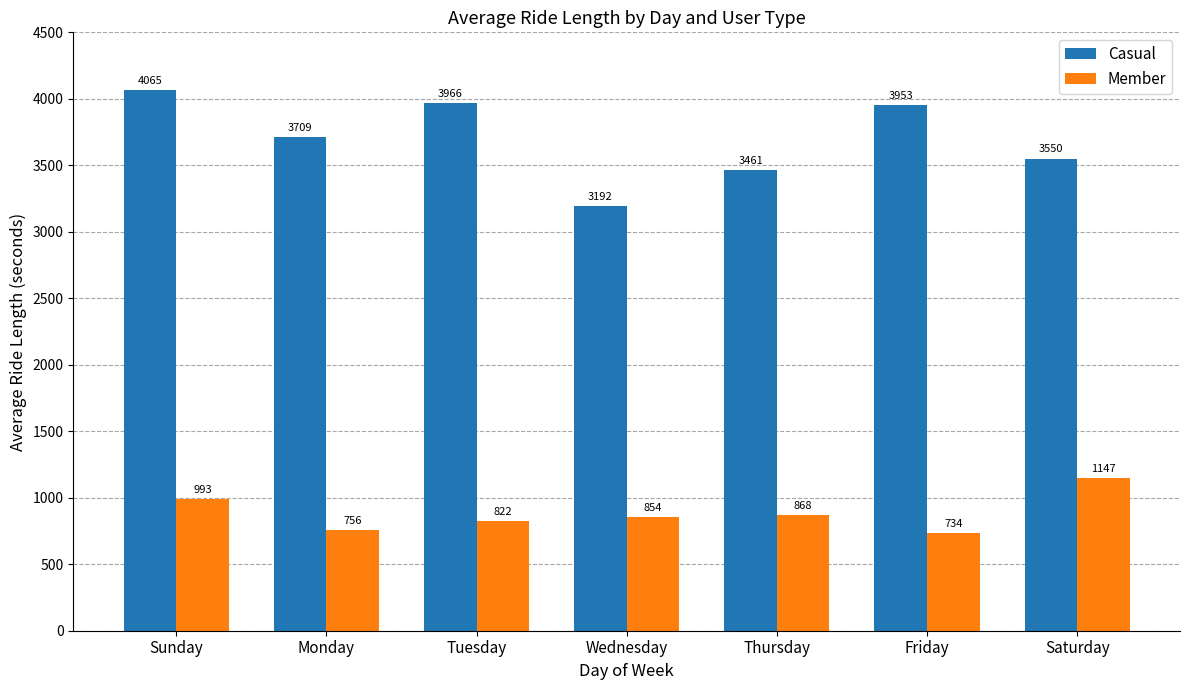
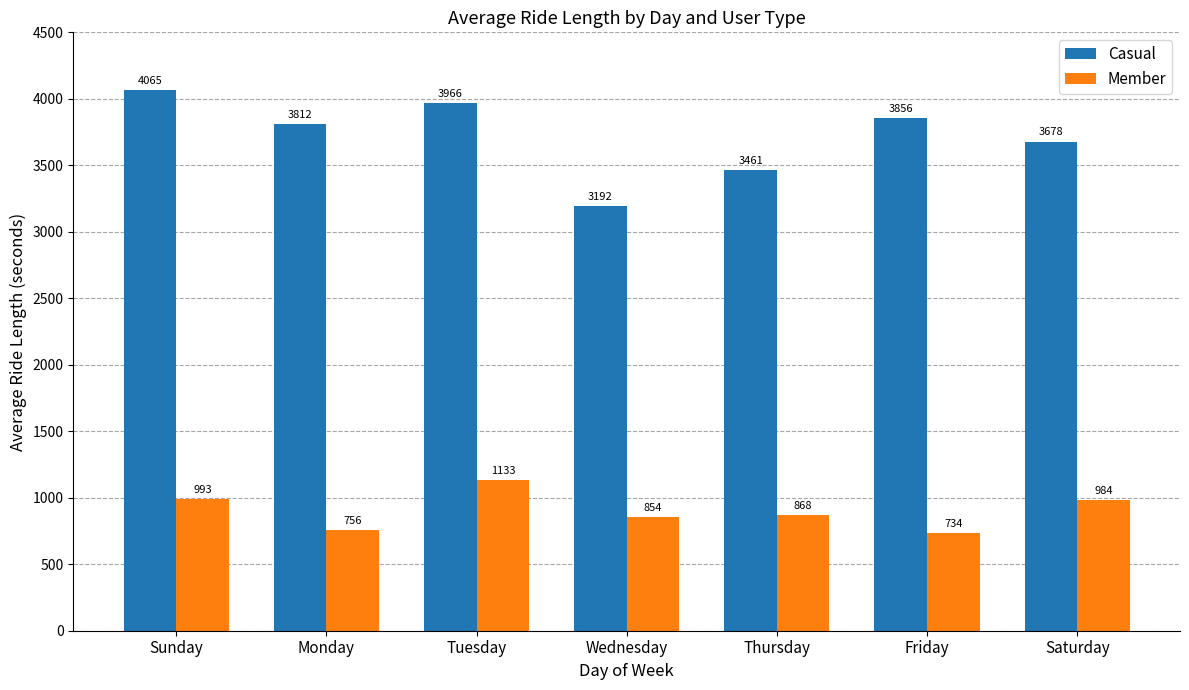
  {
    "Casual": {
      "Sunday": 4065,
-     "Monday": 3709,
+     "Monday": 3812,
      "Tuesday": 3966,
      "Wednesday": 3192,
      "Thursday": 3461,
-     "Friday": 3953,
-     "Saturday": 3550
+     "Friday": 3856,
+     "Saturday": 3678
    },
    "Member": {
      "Sunday": 993,
      "Monday": 756,
-     "Tuesday": 822,
+     "Tuesday": 1133,
      "Wednesday": 854,
      "Thursday": 868,
      "Friday": 734,
-     "Saturday": 1147
+     "Saturday": 984
    }
  }
